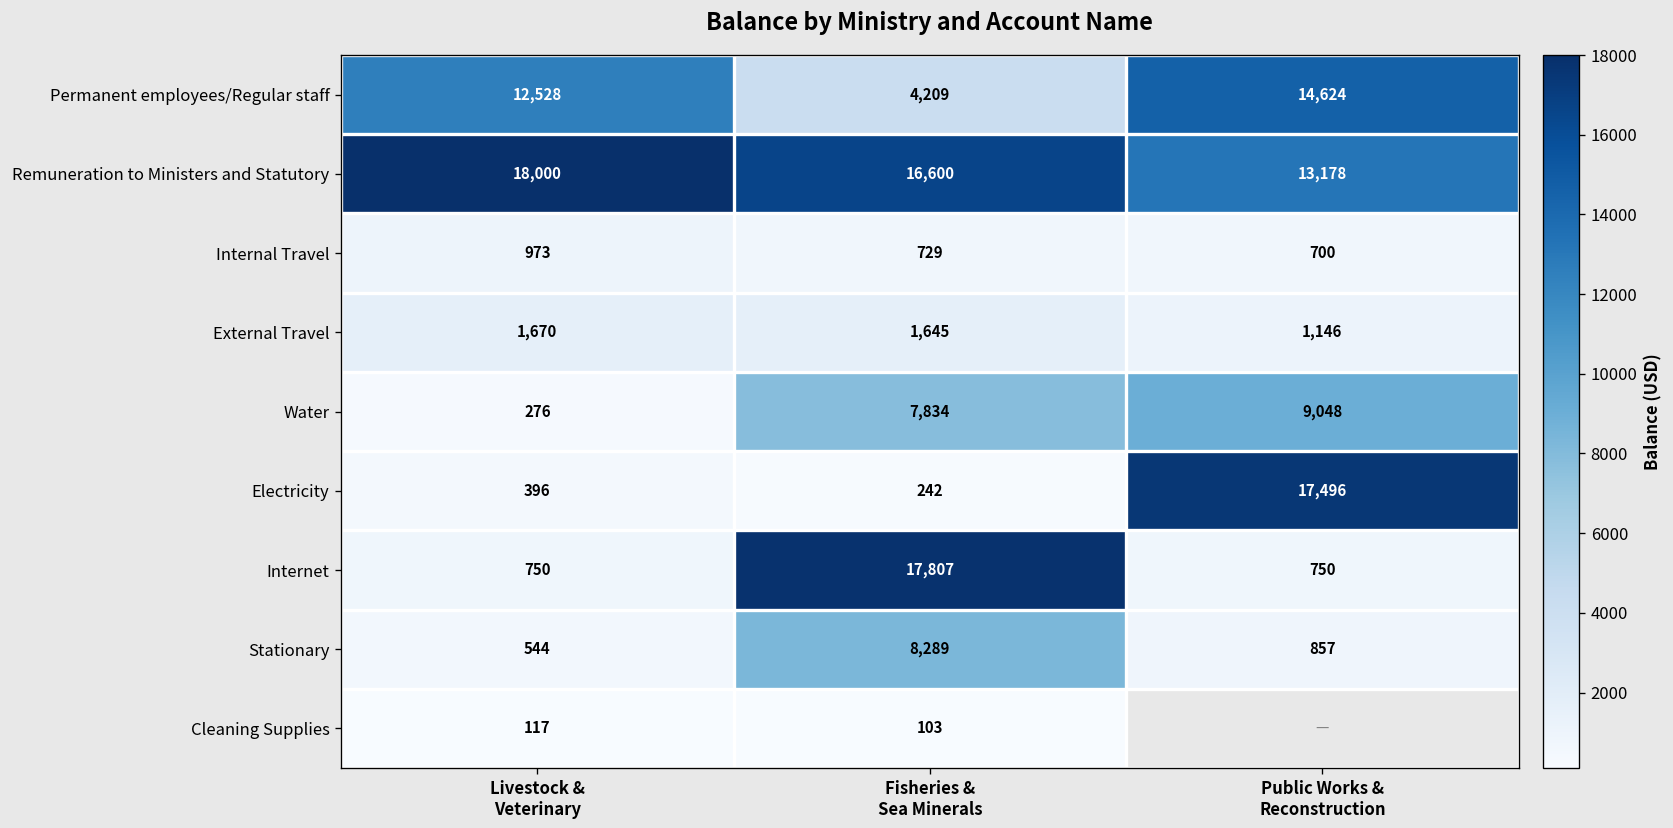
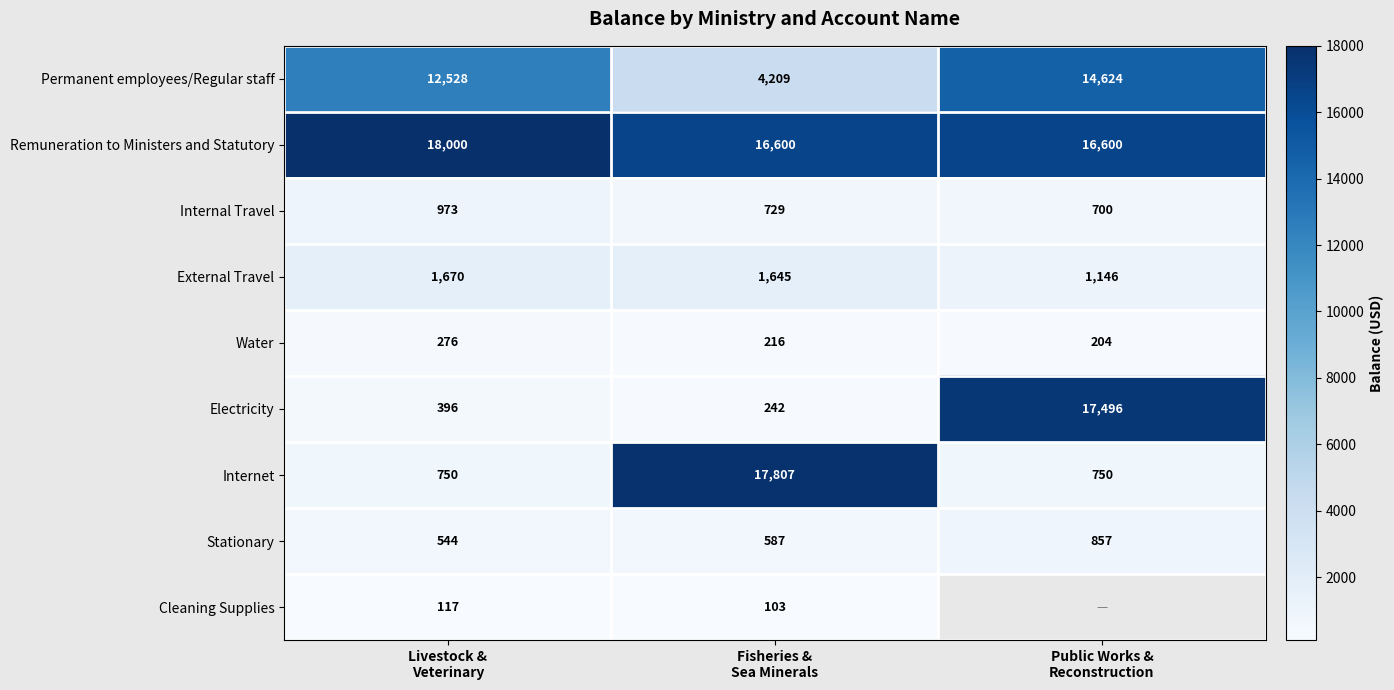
  {
    "Permanent employees/Regular staff": {
      "Livestock & Veterinary": "12,528",
      "Fisheries & Sea Minerals": "4,209",
      "Public Works & Reconstruction": "14,624"
    },
    "Remuneration to Ministers and Statutory": {
      "Livestock & Veterinary": "18,000",
      "Fisheries & Sea Minerals": "16,600",
-     "Public Works & Reconstruction": "13,178"
+     "Public Works & Reconstruction": "16,600"
    },
    "Internal Travel": {
      "Livestock & Veterinary": "973",
      "Fisheries & Sea Minerals": "729",
      "Public Works & Reconstruction": "700"
    },
    "External Travel": {
      "Livestock & Veterinary": "1,670",
      "Fisheries & Sea Minerals": "1,645",
      "Public Works & Reconstruction": "1,146"
    },
    "Water": {
      "Livestock & Veterinary": "276",
-     "Fisheries & Sea Minerals": "7,834",
-     "Public Works & Reconstruction": "9,048"
+     "Fisheries & Sea Minerals": "216",
+     "Public Works & Reconstruction": "204"
    },
    "Electricity": {
      "Livestock & Veterinary": "396",
      "Fisheries & Sea Minerals": "242",
      "Public Works & Reconstruction": "17,496"
    },
    "Internet": {
      "Livestock & Veterinary": "750",
      "Fisheries & Sea Minerals": "17,807",
      "Public Works & Reconstruction": "750"
    },
    "Stationary": {
      "Livestock & Veterinary": "544",
-     "Fisheries & Sea Minerals": "8,289",
+     "Fisheries & Sea Minerals": "587",
      "Public Works & Reconstruction": "857"
    },
    "Cleaning Supplies": {
      "Livestock & Veterinary": "117",
      "Fisheries & Sea Minerals": "103"
    }
  }
